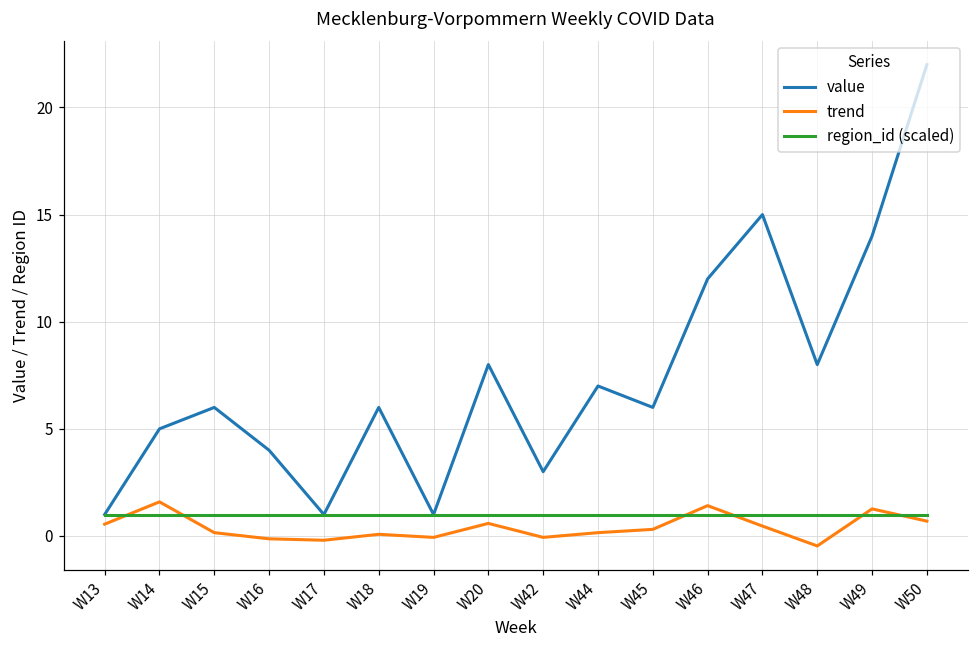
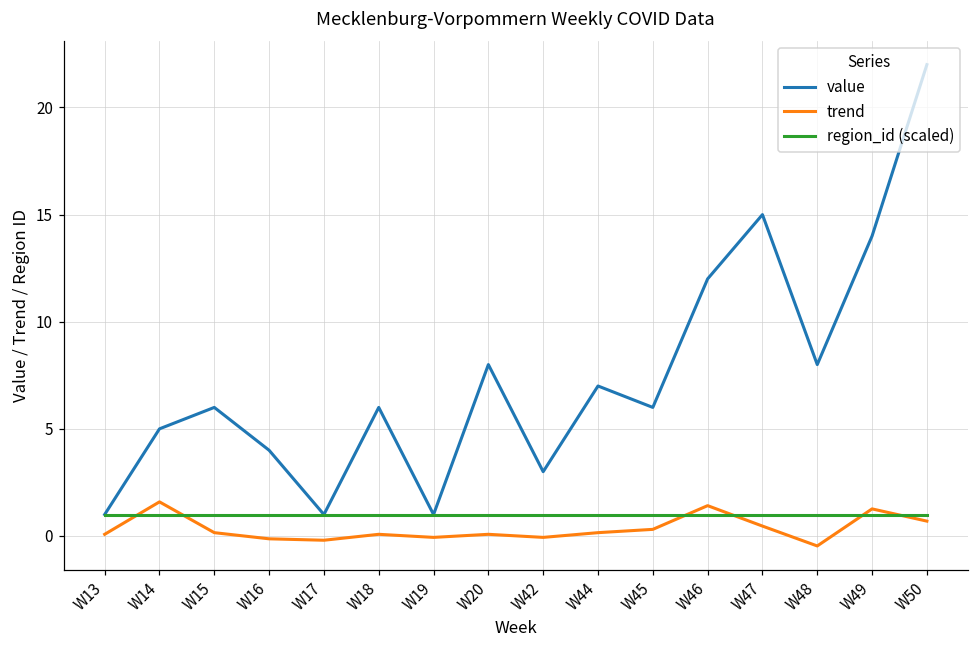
  {
    "value": {
      "W14": 5.0,
      "W15": 6.0,
      "W16": 4.0,
      "W18": 6.0,
      "W20": 8.0,
      "W42": 3.0,
      "W44": 7.0,
      "W45": 6.0,
      "W46": 12.0,
      "W47": 15.0,
      "W48": 8.0,
      "W49": 14.0
    },
    "trend": {
-     "W13": 0.6,
+     "W13": 0.1,
      "W14": 1.6,
      "W15": 0.2,
      "W16": -0.1,
      "W17": -0.2,
      "W18": 0.1,
      "W19": -0.1,
-     "W20": 0.6,
+     "W20": 0.1,
      "W42": -0.1,
      "W44": 0.2,
      "W45": 0.3,
      "W46": 1.4,
      "W47": 0.5,
      "W48": -0.5,
      "W49": 1.3,
      "W50": 0.7
    },
    "region_id (scaled)": {
      "W14": 1.0,
      "W15": 1.0,
      "W16": 1.0,
      "W18": 1.0,
      "W20": 1.0,
      "W42": 1.0,
      "W44": 1.0,
      "W45": 1.0,
      "W46": 1.0,
      "W47": 1.0,
      "W48": 1.0,
      "W49": 1.0,
      "W50": 1.0
    }
  }
